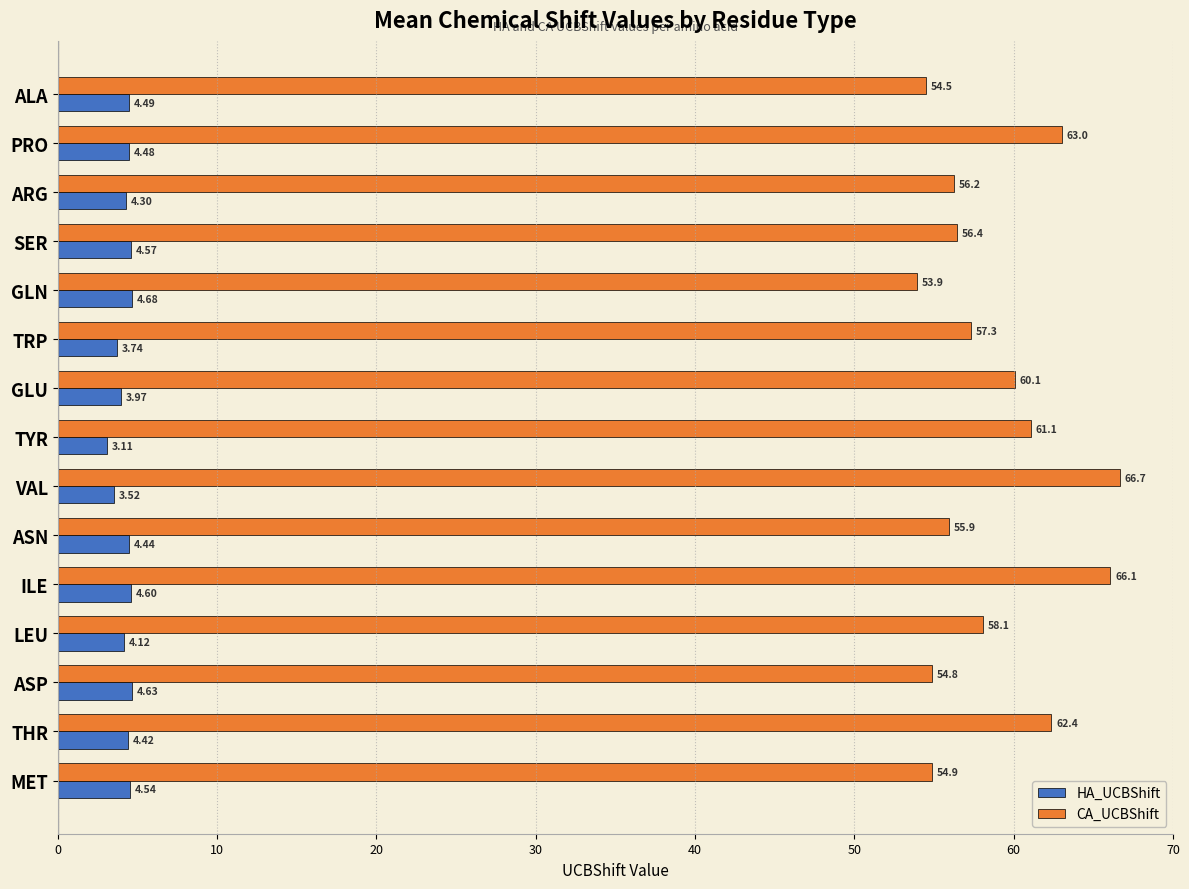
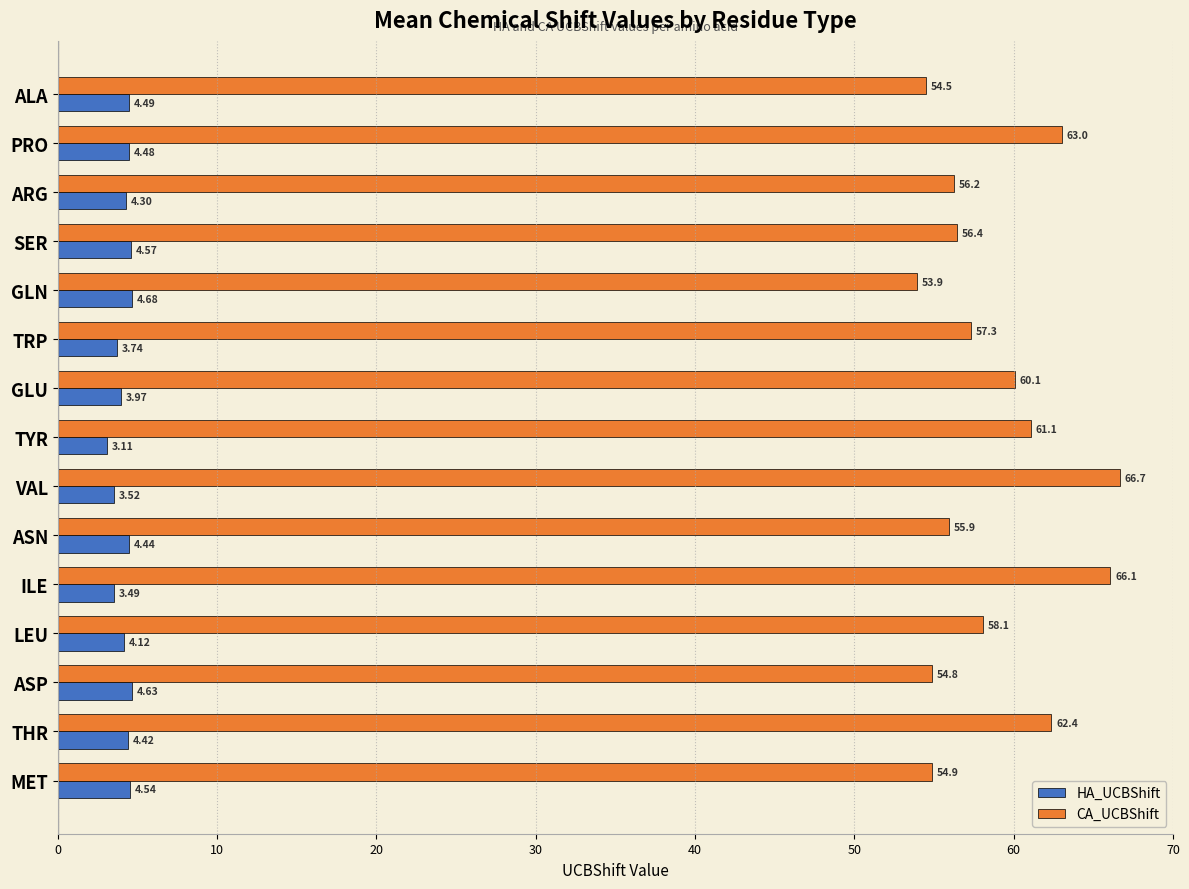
  {
    "HA_UCBShift": {
      "ALA": 4.49,
      "PRO": 4.48,
      "ARG": 4.30,
      "SER": 4.57,
      "GLN": 4.68,
      "TRP": 3.74,
      "GLU": 3.97,
      "TYR": 3.11,
      "VAL": 3.52,
      "ASN": 4.44,
-     "ILE": 4.60,
+     "ILE": 3.49,
      "LEU": 4.12,
      "ASP": 4.63,
      "THR": 4.42,
      "MET": 4.54
    },
    "CA_UCBShift": {
      "ALA": 54.5,
      "PRO": 63.0,
      "ARG": 56.2,
      "SER": 56.4,
      "GLN": 53.9,
      "TRP": 57.3,
      "GLU": 60.1,
      "TYR": 61.1,
      "VAL": 66.7,
      "ASN": 55.9,
      "ILE": 66.1,
      "LEU": 58.1,
      "ASP": 54.8,
      "THR": 62.4,
      "MET": 54.9
    }
  }
